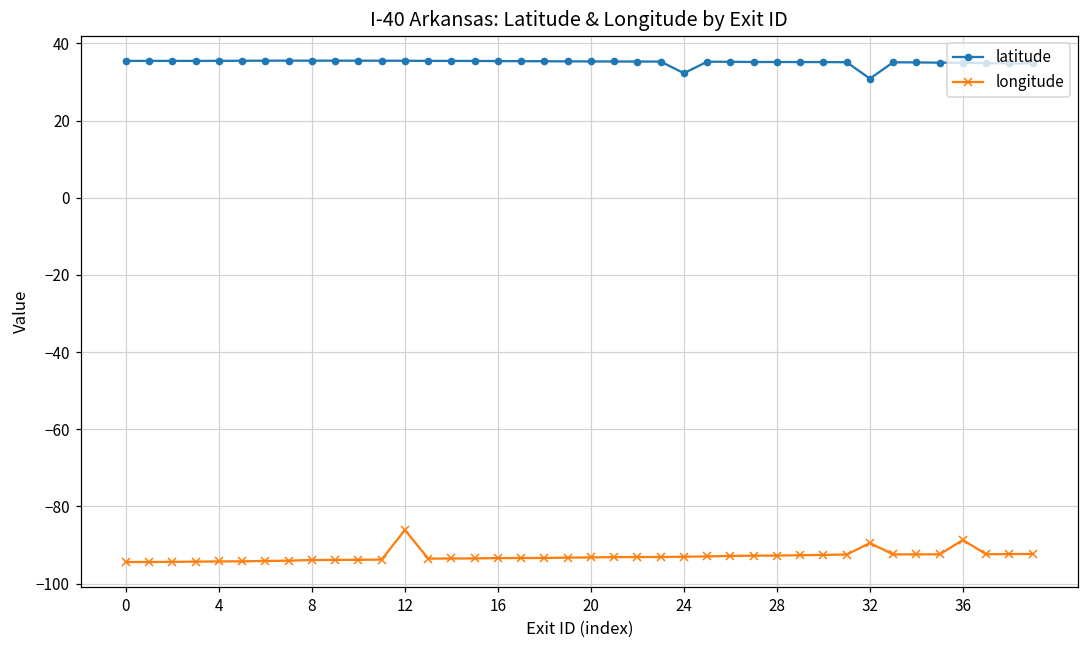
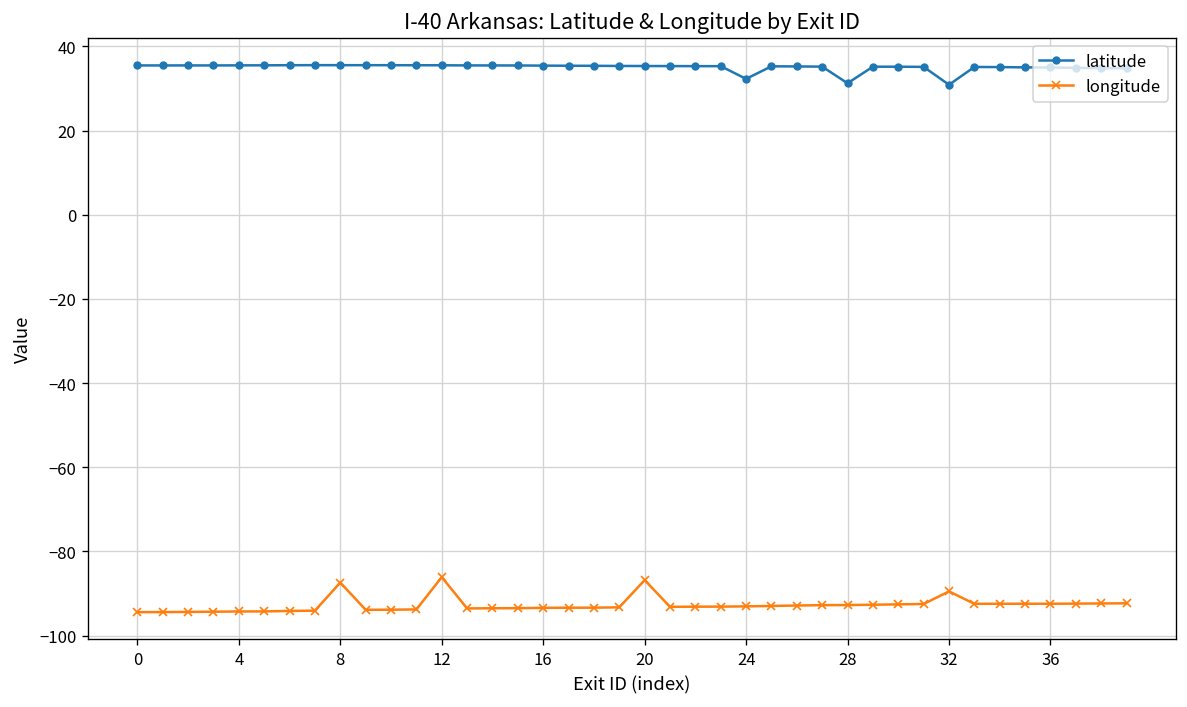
  {
    "latitude": {
      "0": 35,
      "4": 35,
      "8": 36,
      "12": 35,
      "16": 35,
      "20": 35,
      "24": 32,
-     "28": 35,
+     "28": 31,
      "32": 31
    },
    "longitude": {
      "0": -94,
      "4": -94,
-     "8": -94,
+     "8": -87,
      "12": -86,
      "16": -93,
-     "20": -93,
+     "20": -87,
      "24": -93,
      "28": -93,
      "32": -89,
-     "36": -89
+     "36": -92
    }
  }
